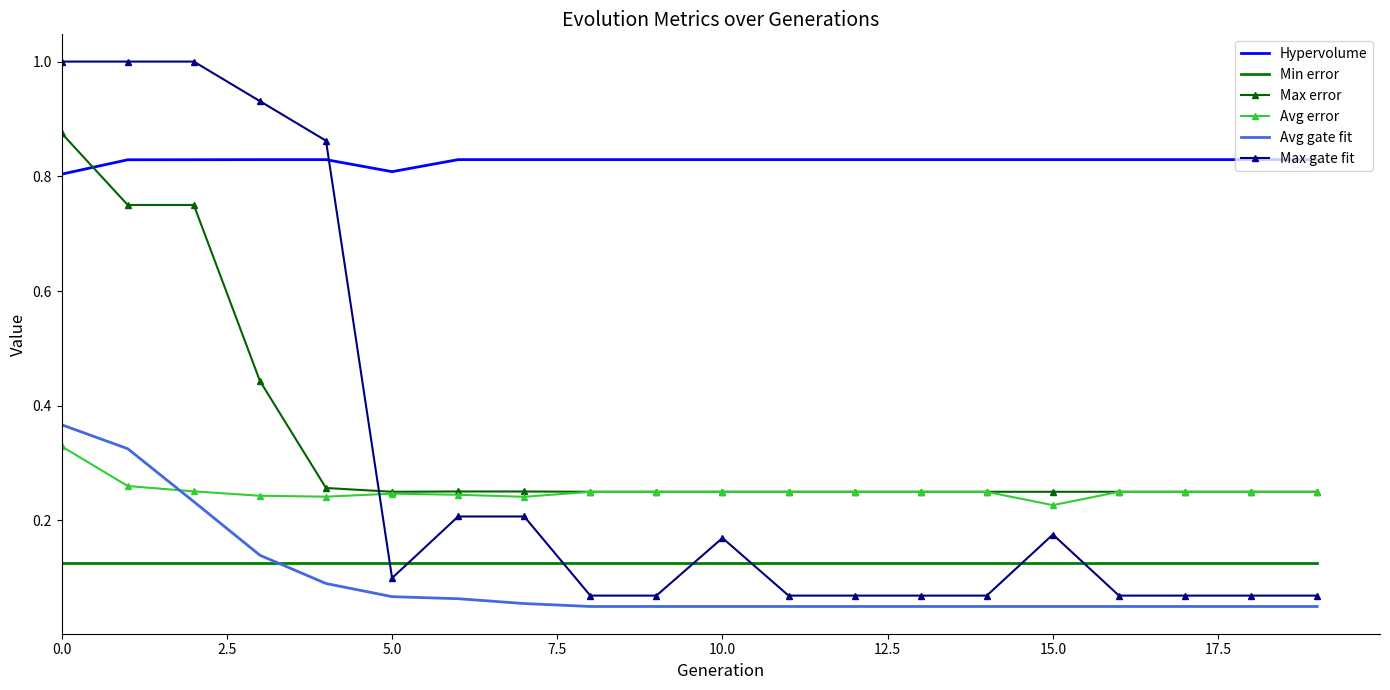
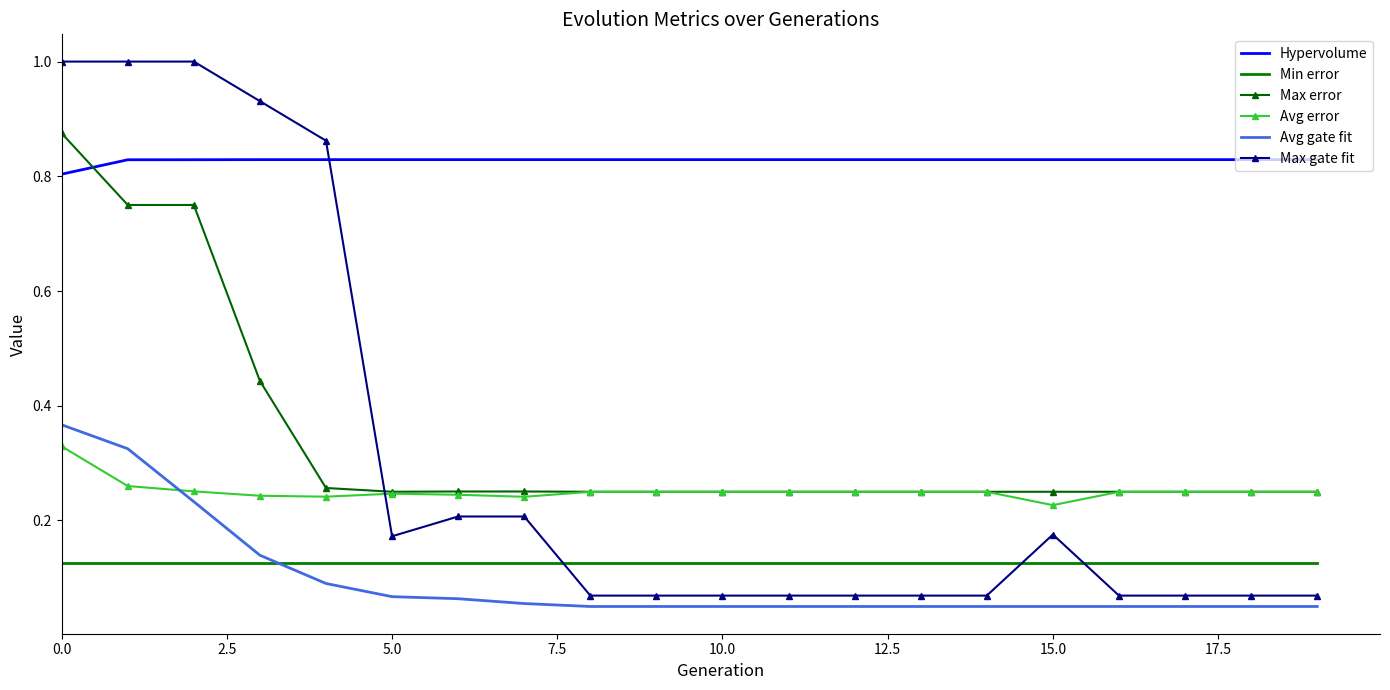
  {
    "Hypervolume": {
      "0.0": 0.80,
-     "5.0": 0.81,
+     "5.0": 0.83,
      "10.0": 0.83,
      "15.0": 0.83
    },
    "Avg error": {
      "0.0": 0.33,
      "15.0": 0.23
    },
    "Avg gate fit": {
      "0.0": 0.37,
      "5.0": 0.07,
      "10.0": 0.05,
      "15.0": 0.05
    },
    "Max gate fit": {
      "0.0": 1.00,
-     "5.0": 0.10,
-     "10.0": 0.17,
+     "5.0": 0.17,
+     "10.0": 0.07,
      "15.0": 0.18
    }
  }
